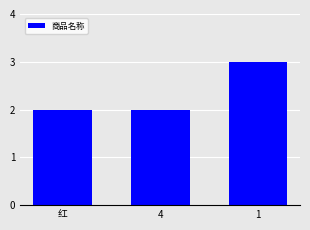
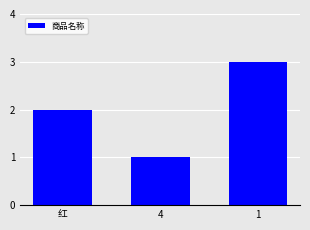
  {
    "红": 2,
-   "4": 2,
+   "4": 1,
    "1": 3
  }
